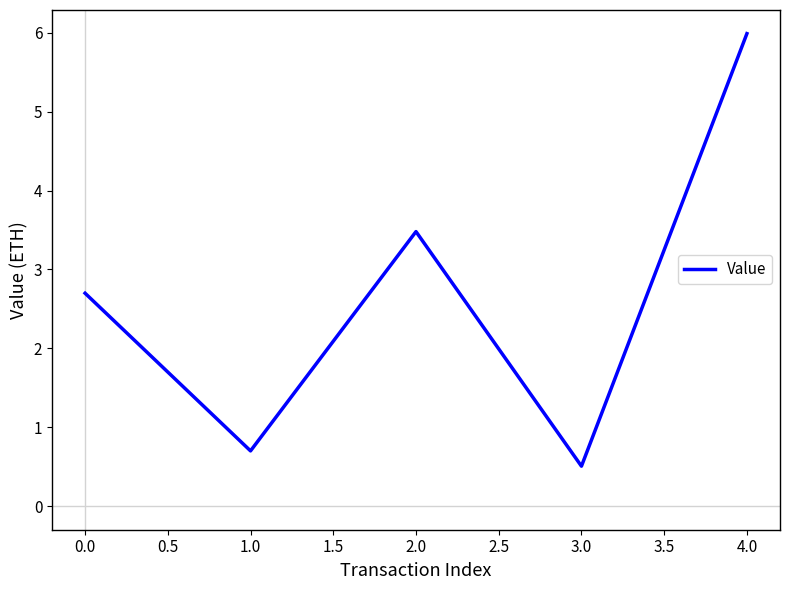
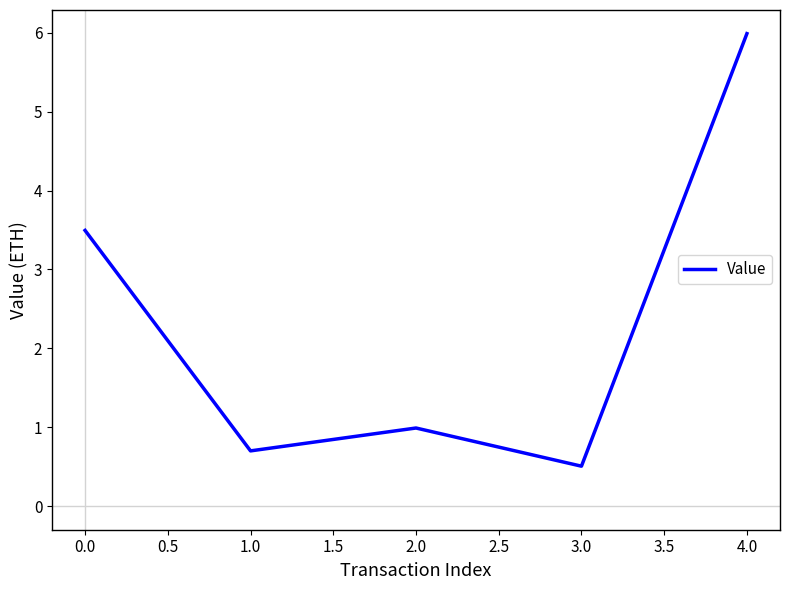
  {
-   "0.0": 2.7,
+   "0.0": 3.5,
    "1.0": 0.7,
-   "2.0": 3.5,
+   "2.0": 1.0,
    "3.0": 0.5,
    "4.0": 6.0
  }
